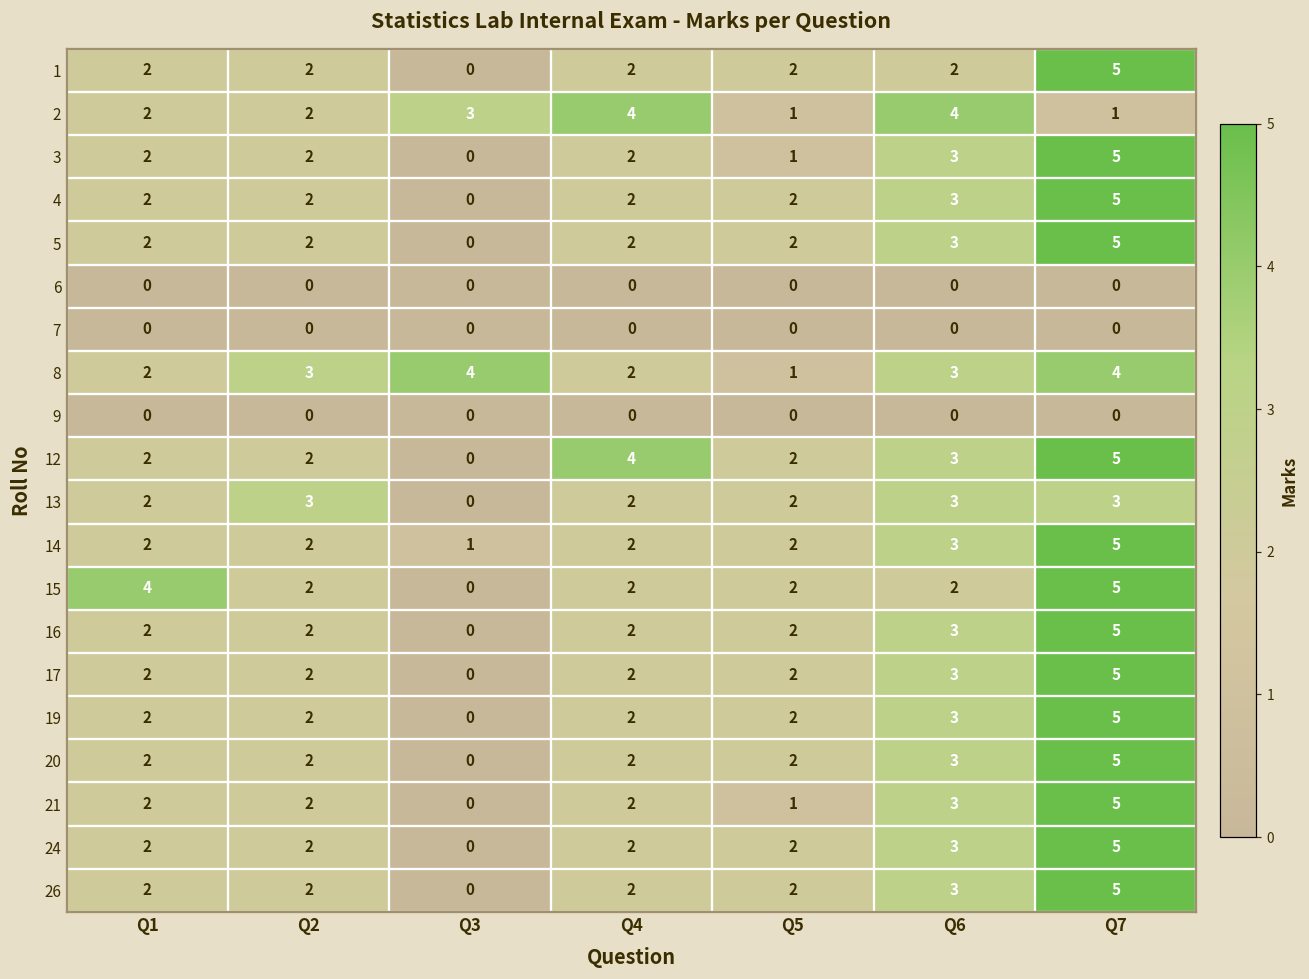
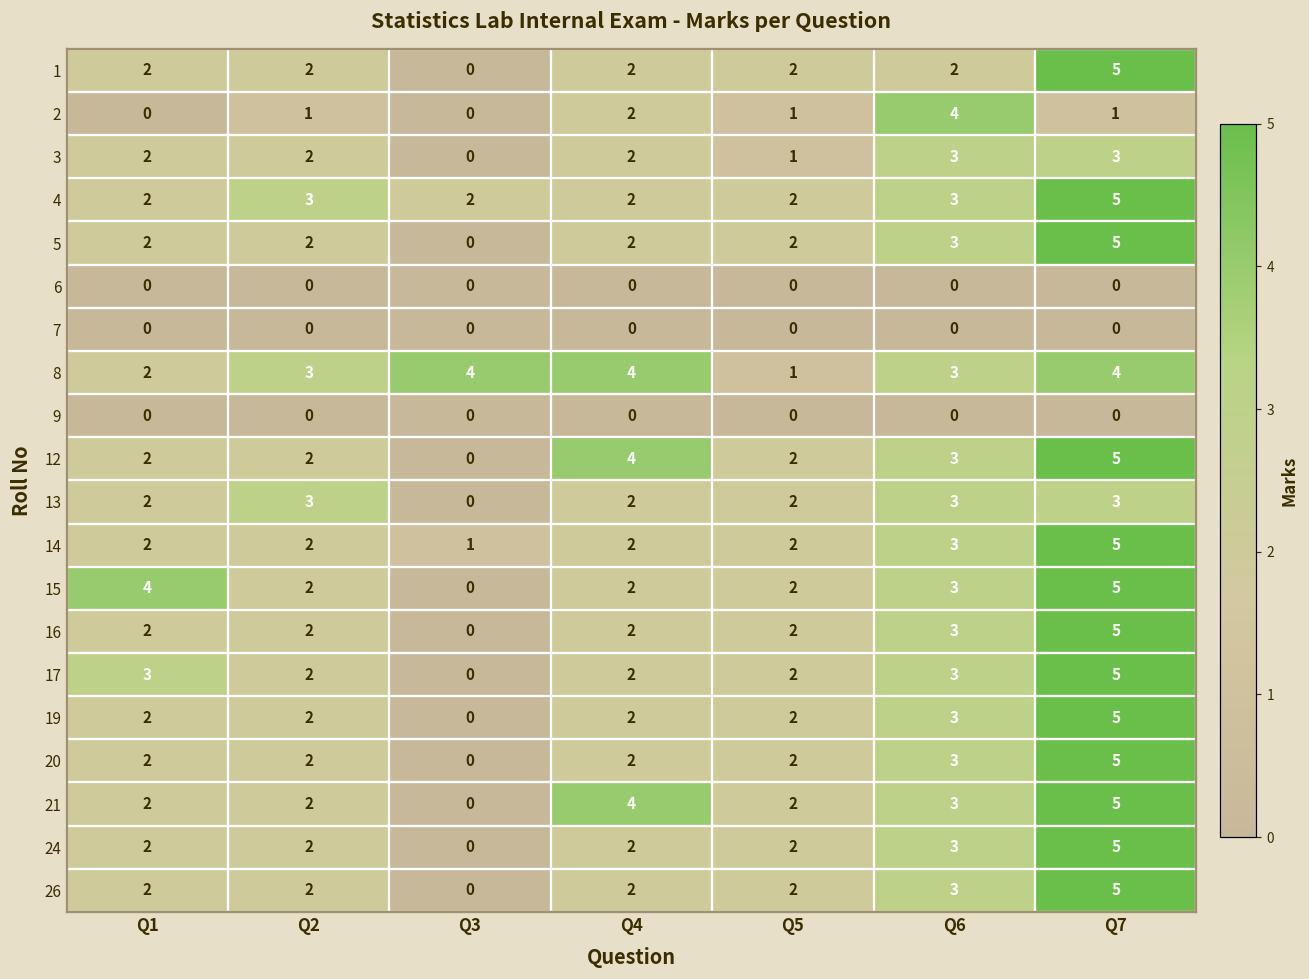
  {
    "1": {
      "Q1": 2,
      "Q2": 2,
      "Q3": 0,
      "Q4": 2,
      "Q5": 2,
      "Q6": 2,
      "Q7": 5
    },
    "2": {
-     "Q1": 2,
-     "Q2": 2,
-     "Q3": 3,
-     "Q4": 4,
+     "Q1": 0,
+     "Q2": 1,
+     "Q3": 0,
+     "Q4": 2,
      "Q5": 1,
      "Q6": 4,
      "Q7": 1
    },
    "3": {
      "Q1": 2,
      "Q2": 2,
      "Q3": 0,
      "Q4": 2,
      "Q5": 1,
      "Q6": 3,
-     "Q7": 5
+     "Q7": 3
    },
    "4": {
      "Q1": 2,
-     "Q2": 2,
-     "Q3": 0,
+     "Q2": 3,
+     "Q3": 2,
      "Q4": 2,
      "Q5": 2,
      "Q6": 3,
      "Q7": 5
    },
    "5": {
      "Q1": 2,
      "Q2": 2,
      "Q3": 0,
      "Q4": 2,
      "Q5": 2,
      "Q6": 3,
      "Q7": 5
    },
    "6": {
      "Q1": 0,
      "Q2": 0,
      "Q3": 0,
      "Q4": 0,
      "Q5": 0,
      "Q6": 0,
      "Q7": 0
    },
    "7": {
      "Q1": 0,
      "Q2": 0,
      "Q3": 0,
      "Q4": 0,
      "Q5": 0,
      "Q6": 0,
      "Q7": 0
    },
    "8": {
      "Q1": 2,
      "Q2": 3,
      "Q3": 4,
-     "Q4": 2,
+     "Q4": 4,
      "Q5": 1,
      "Q6": 3,
      "Q7": 4
    },
    "9": {
      "Q1": 0,
      "Q2": 0,
      "Q3": 0,
      "Q4": 0,
      "Q5": 0,
      "Q6": 0,
      "Q7": 0
    },
    "12": {
      "Q1": 2,
      "Q2": 2,
      "Q3": 0,
      "Q4": 4,
      "Q5": 2,
      "Q6": 3,
      "Q7": 5
    },
    "13": {
      "Q1": 2,
      "Q2": 3,
      "Q3": 0,
      "Q4": 2,
      "Q5": 2,
      "Q6": 3,
      "Q7": 3
    },
    "14": {
      "Q1": 2,
      "Q2": 2,
      "Q3": 1,
      "Q4": 2,
      "Q5": 2,
      "Q6": 3,
      "Q7": 5
    },
    "15": {
      "Q1": 4,
      "Q2": 2,
      "Q3": 0,
      "Q4": 2,
      "Q5": 2,
-     "Q6": 2,
+     "Q6": 3,
      "Q7": 5
    },
    "16": {
      "Q1": 2,
      "Q2": 2,
      "Q3": 0,
      "Q4": 2,
      "Q5": 2,
      "Q6": 3,
      "Q7": 5
    },
    "17": {
-     "Q1": 2,
+     "Q1": 3,
      "Q2": 2,
      "Q3": 0,
      "Q4": 2,
      "Q5": 2,
      "Q6": 3,
      "Q7": 5
    },
    "19": {
      "Q1": 2,
      "Q2": 2,
      "Q3": 0,
      "Q4": 2,
      "Q5": 2,
      "Q6": 3,
      "Q7": 5
    },
    "20": {
      "Q1": 2,
      "Q2": 2,
      "Q3": 0,
      "Q4": 2,
      "Q5": 2,
      "Q6": 3,
      "Q7": 5
    },
    "21": {
      "Q1": 2,
      "Q2": 2,
      "Q3": 0,
-     "Q4": 2,
-     "Q5": 1,
+     "Q4": 4,
+     "Q5": 2,
      "Q6": 3,
      "Q7": 5
    },
    "24": {
      "Q1": 2,
      "Q2": 2,
      "Q3": 0,
      "Q4": 2,
      "Q5": 2,
      "Q6": 3,
      "Q7": 5
    },
    "26": {
      "Q1": 2,
      "Q2": 2,
      "Q3": 0,
      "Q4": 2,
      "Q5": 2,
      "Q6": 3,
      "Q7": 5
    }
  }
